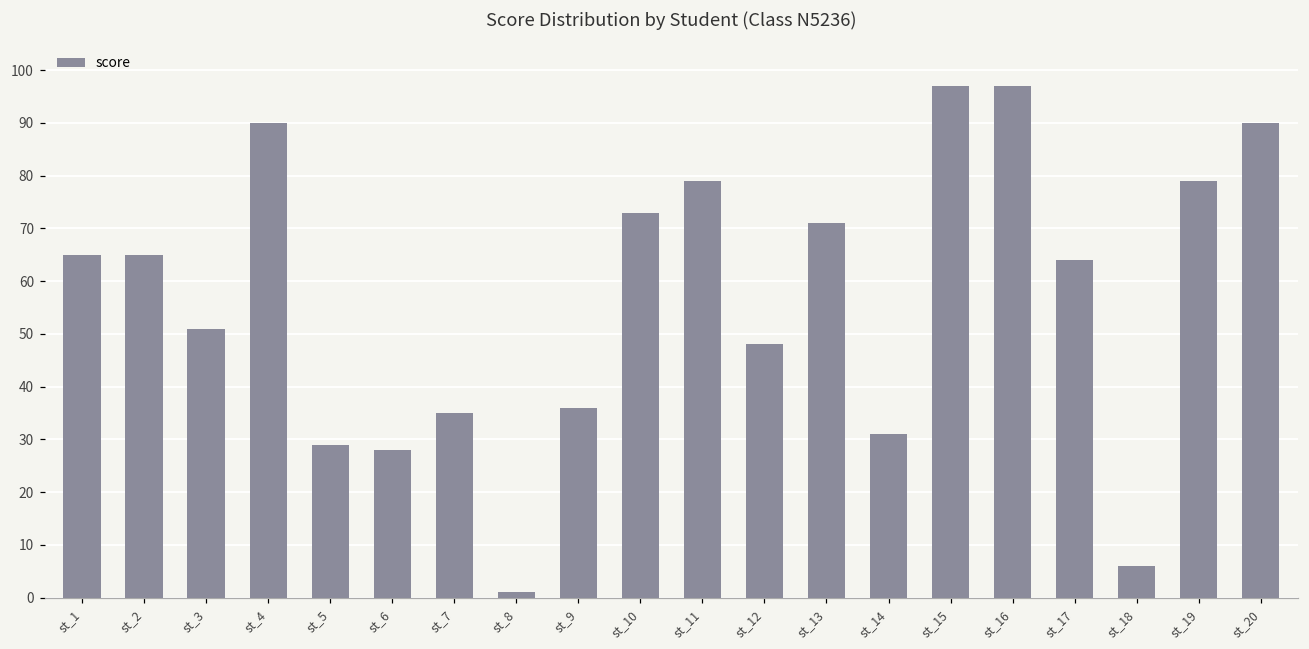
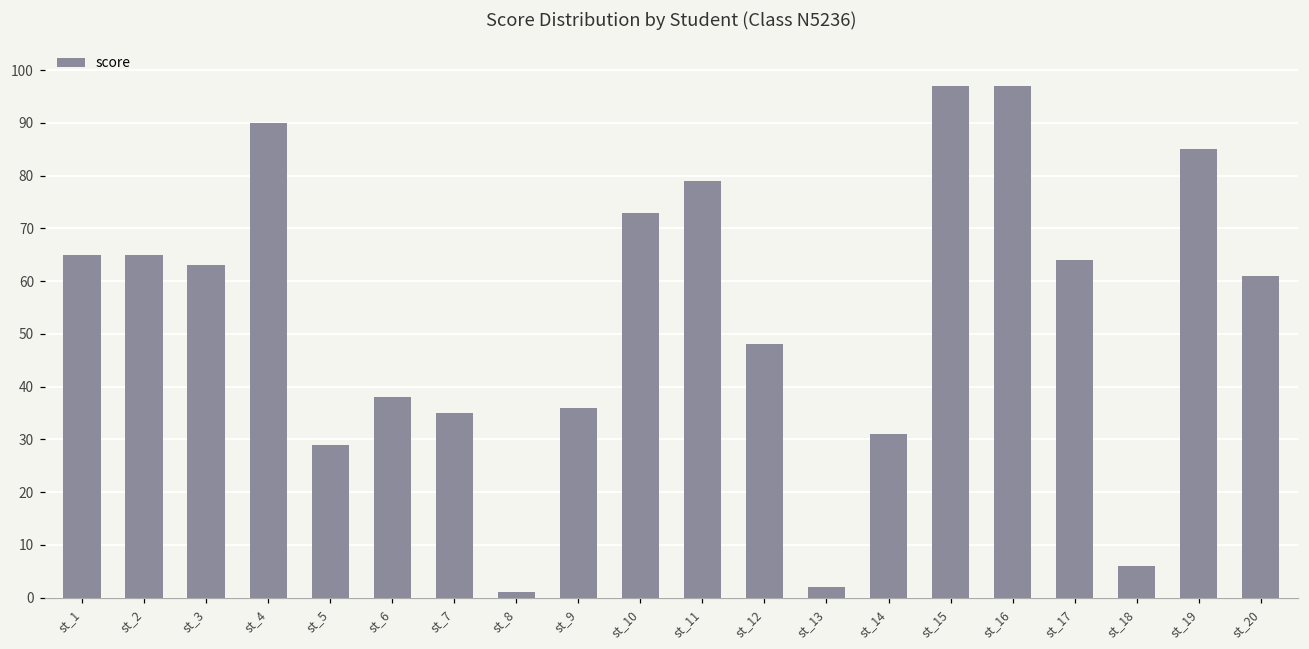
  {
    "st_1": 65,
    "st_2": 65,
-   "st_3": 51,
+   "st_3": 63,
    "st_4": 90,
    "st_5": 29,
-   "st_6": 28,
+   "st_6": 38,
    "st_7": 35,
    "st_8": 1,
    "st_9": 36,
    "st_10": 73,
    "st_11": 79,
    "st_12": 48,
-   "st_13": 71,
+   "st_13": 2,
    "st_14": 31,
    "st_15": 97,
    "st_16": 97,
    "st_17": 64,
    "st_18": 6,
-   "st_19": 79,
-   "st_20": 90
+   "st_19": 85,
+   "st_20": 61
  }
